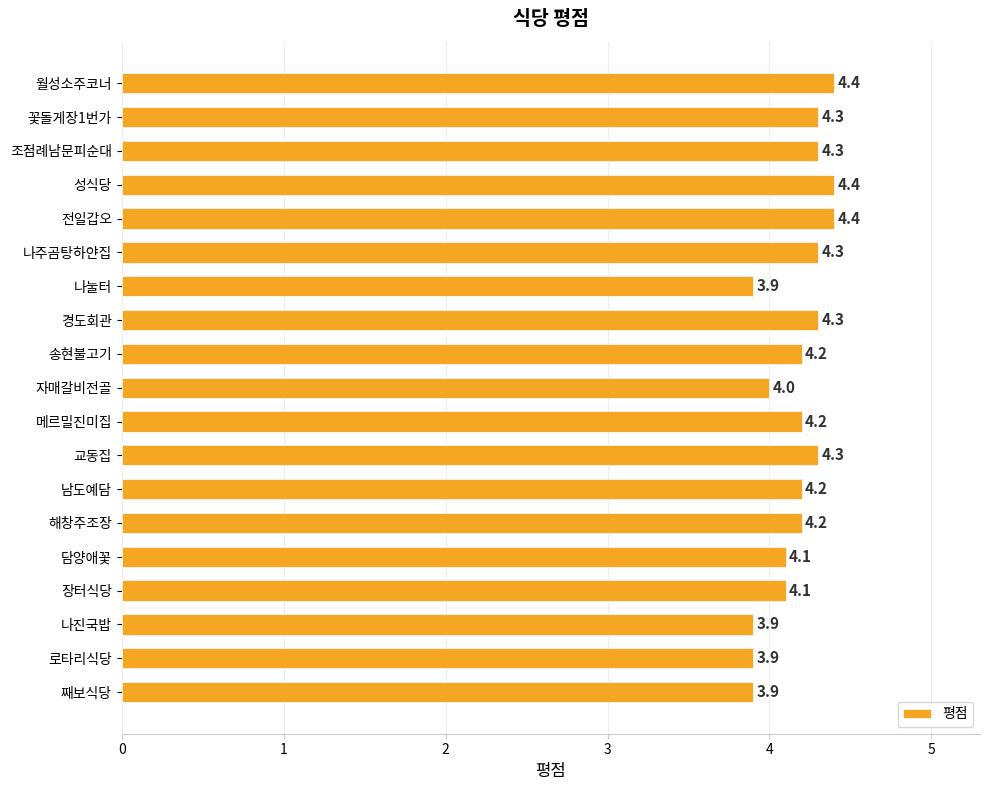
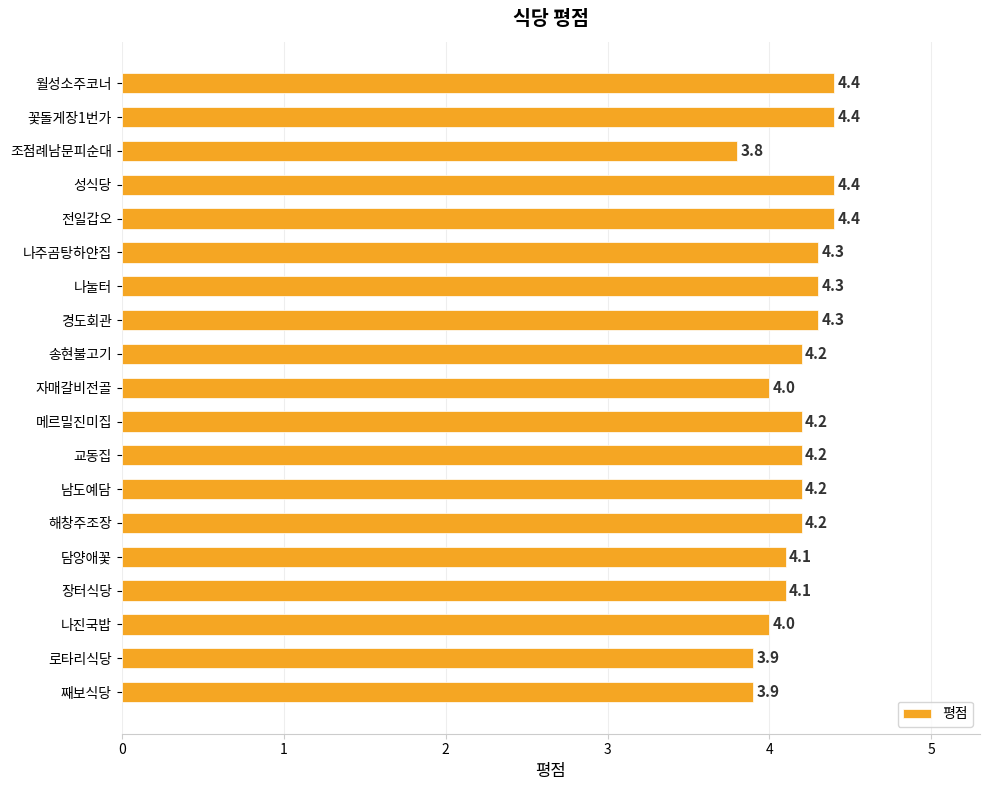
  {
    "월성소주코너": 4.4,
-   "꽃돌게장1번가": 4.3,
-   "조점례남문피순대": 4.3,
+   "꽃돌게장1번가": 4.4,
+   "조점례남문피순대": 3.8,
    "성식당": 4.4,
    "전일갑오": 4.4,
    "나주곰탕하얀집": 4.3,
-   "나눌터": 3.9,
+   "나눌터": 4.3,
    "경도회관": 4.3,
    "송현불고기": 4.2,
    "자매갈비전골": 4.0,
    "메르밀진미집": 4.2,
-   "교동집": 4.3,
+   "교동집": 4.2,
    "남도예담": 4.2,
    "해창주조장": 4.2,
    "담양애꽃": 4.1,
    "장터식당": 4.1,
-   "나진국밥": 3.9,
+   "나진국밥": 4.0,
    "로타리식당": 3.9,
    "째보식당": 3.9
  }
